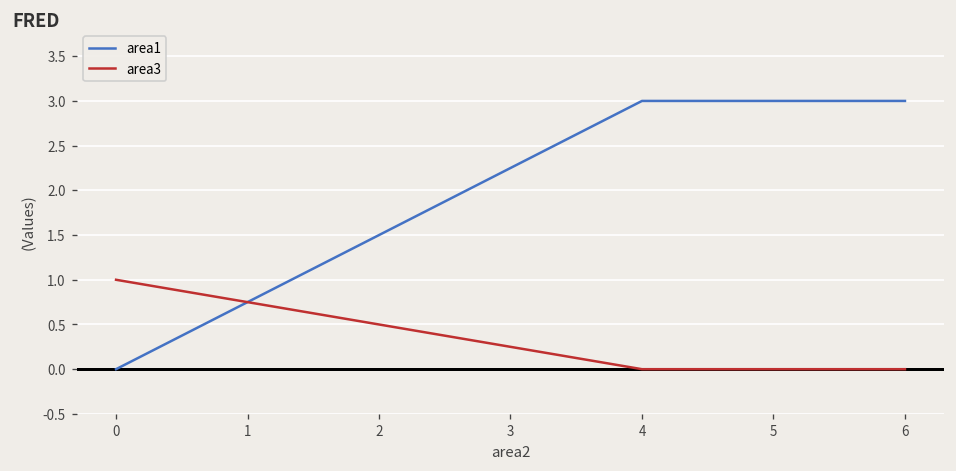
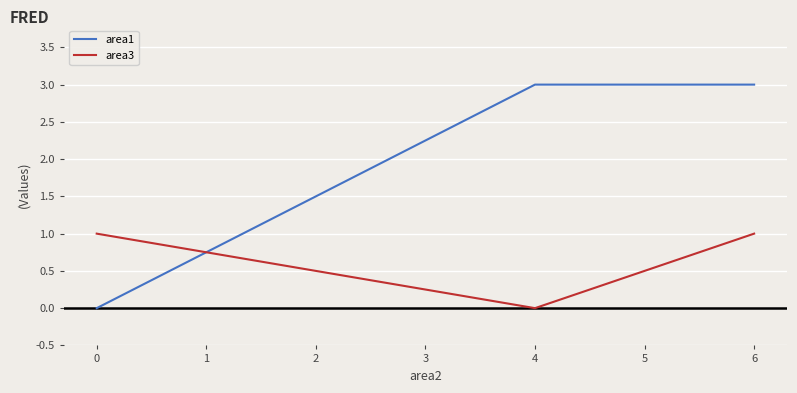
  {
    "area1": {
      "0": 0,
      "4": 3,
      "6": 3
    },
    "area3": {
      "0": 1,
      "4": 0,
-     "6": 0
+     "6": 1
    }
  }
